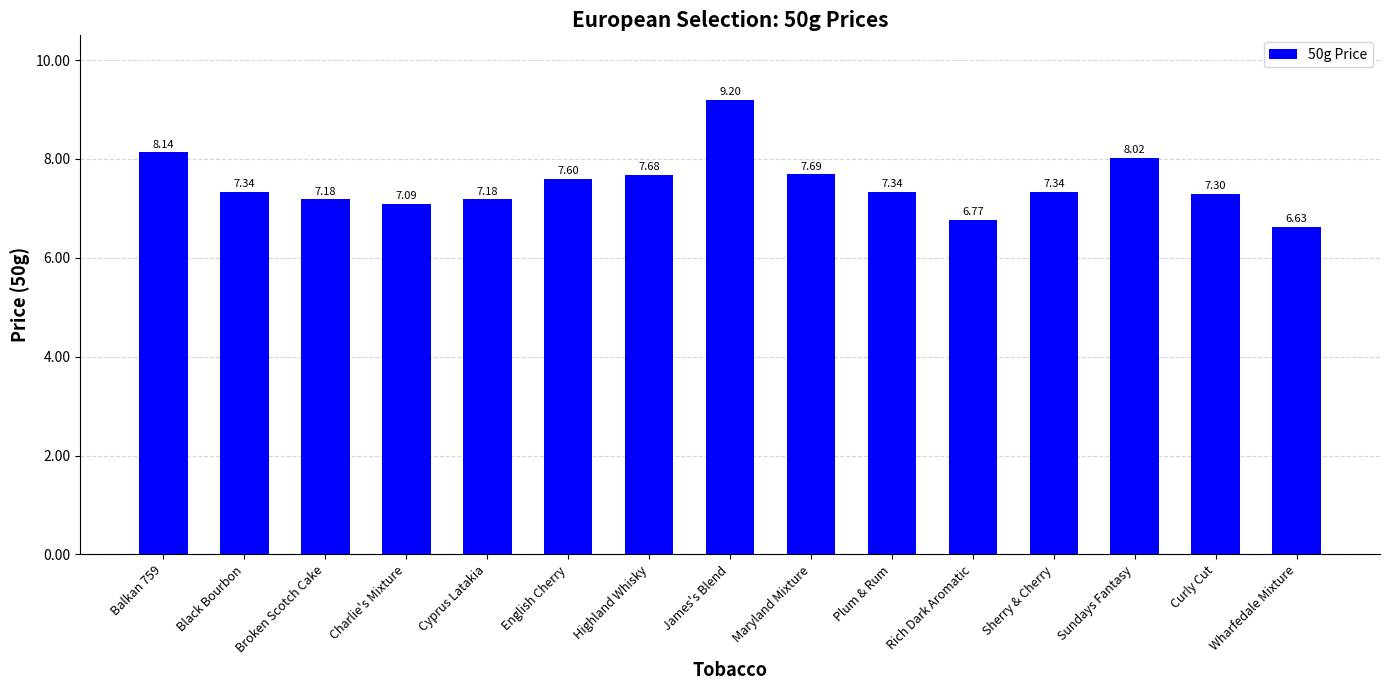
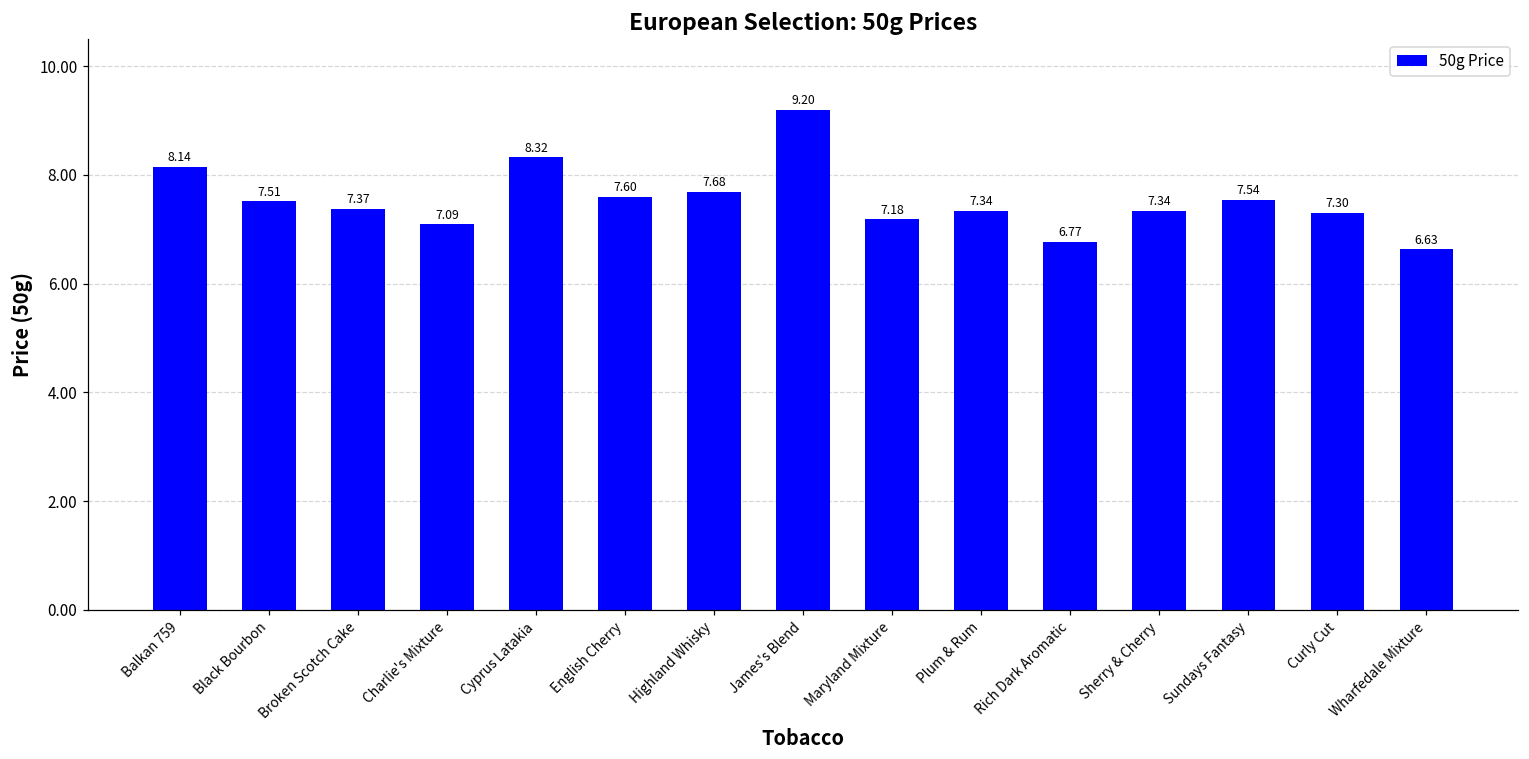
  {
    "Balkan 759": 8.14,
-   "Black Bourbon": 7.34,
-   "Broken Scotch Cake": 7.18,
+   "Black Bourbon": 7.51,
+   "Broken Scotch Cake": 7.37,
    "Charlie's Mixture": 7.09,
-   "Cyprus Latakia": 7.18,
+   "Cyprus Latakia": 8.32,
    "English Cherry": 7.60,
    "Highland Whisky": 7.68,
    "James's Blend": 9.20,
-   "Maryland Mixture": 7.69,
+   "Maryland Mixture": 7.18,
    "Plum & Rum": 7.34,
    "Rich Dark Aromatic": 6.77,
    "Sherry & Cherry": 7.34,
-   "Sundays Fantasy": 8.02,
+   "Sundays Fantasy": 7.54,
    "Curly Cut": 7.30,
    "Wharfedale Mixture": 6.63
  }
